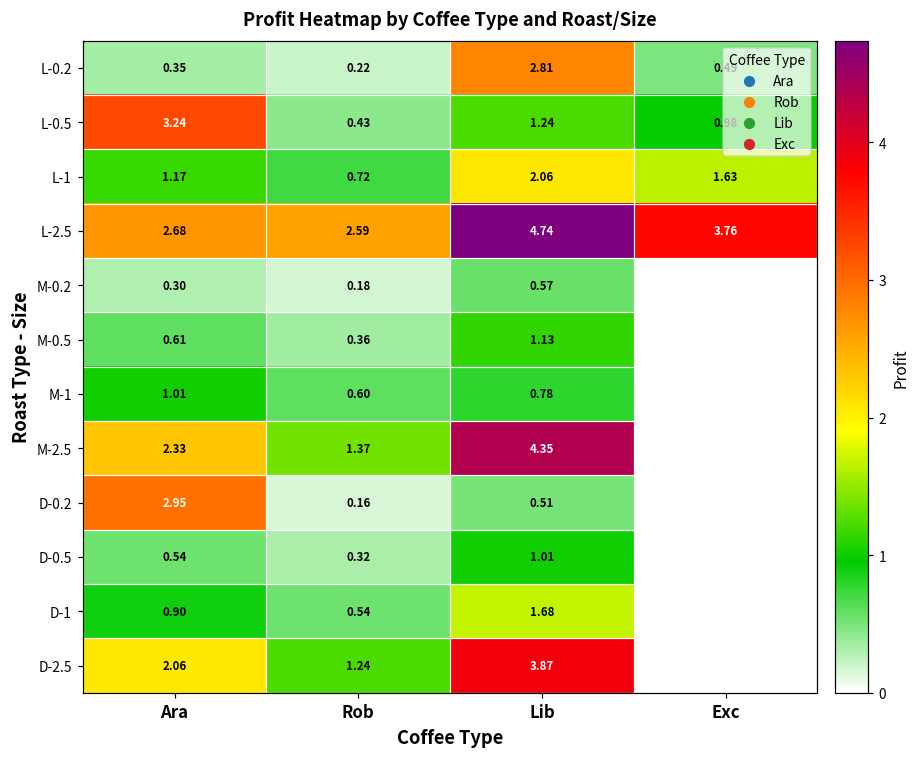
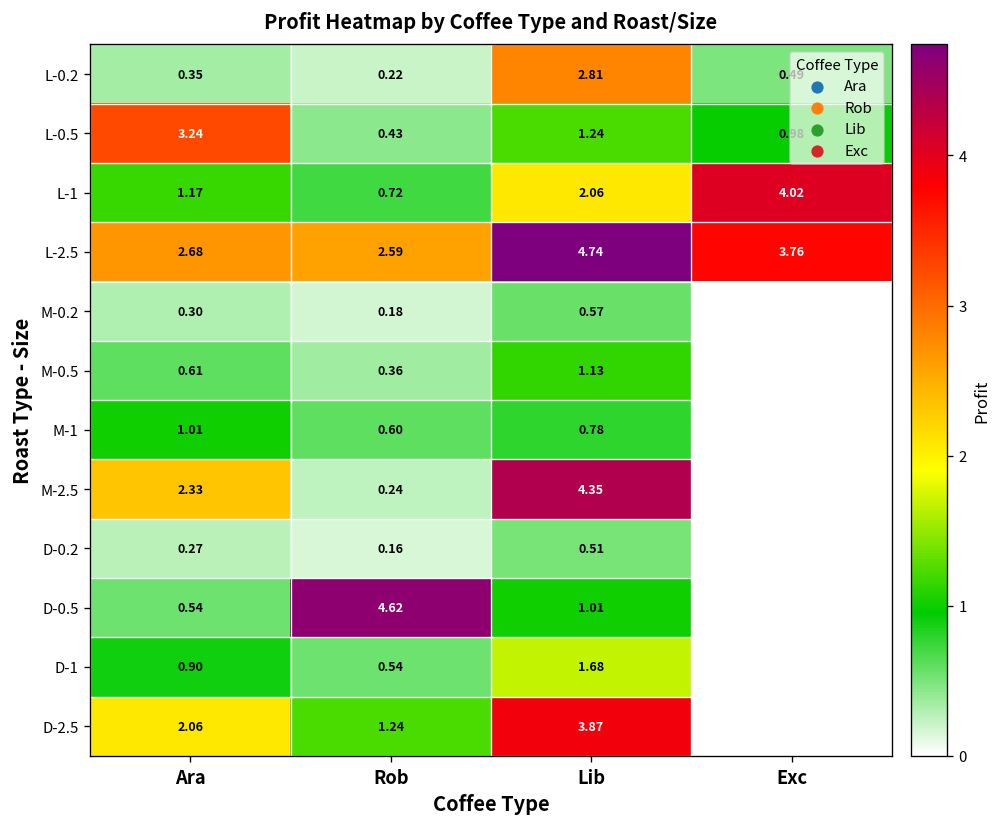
  {
    "L-0.2": {
      "Ara": 0.35,
      "Rob": 0.22,
      "Lib": 2.81
    },
    "L-0.5": {
      "Ara": 3.24,
      "Rob": 0.43,
      "Lib": 1.24
    },
    "L-1": {
      "Ara": 1.17,
      "Rob": 0.72,
      "Lib": 2.06,
-     "Exc": 1.63
+     "Exc": 4.02
    },
    "L-2.5": {
      "Ara": 2.68,
      "Rob": 2.59,
      "Lib": 4.74,
      "Exc": 3.76
    },
    "M-0.2": {
      "Ara": 0.30,
      "Rob": 0.18,
      "Lib": 0.57
    },
    "M-0.5": {
      "Ara": 0.61,
      "Rob": 0.36,
      "Lib": 1.13
    },
    "M-1": {
      "Ara": 1.01,
      "Rob": 0.60,
      "Lib": 0.78
    },
    "M-2.5": {
      "Ara": 2.33,
-     "Rob": 1.37,
+     "Rob": 0.24,
      "Lib": 4.35
    },
    "D-0.2": {
-     "Ara": 2.95,
+     "Ara": 0.27,
      "Rob": 0.16,
      "Lib": 0.51
    },
    "D-0.5": {
      "Ara": 0.54,
-     "Rob": 0.32,
+     "Rob": 4.62,
      "Lib": 1.01
    },
    "D-1": {
      "Ara": 0.90,
      "Rob": 0.54,
      "Lib": 1.68
    },
    "D-2.5": {
      "Ara": 2.06,
      "Rob": 1.24,
      "Lib": 3.87
    }
  }
